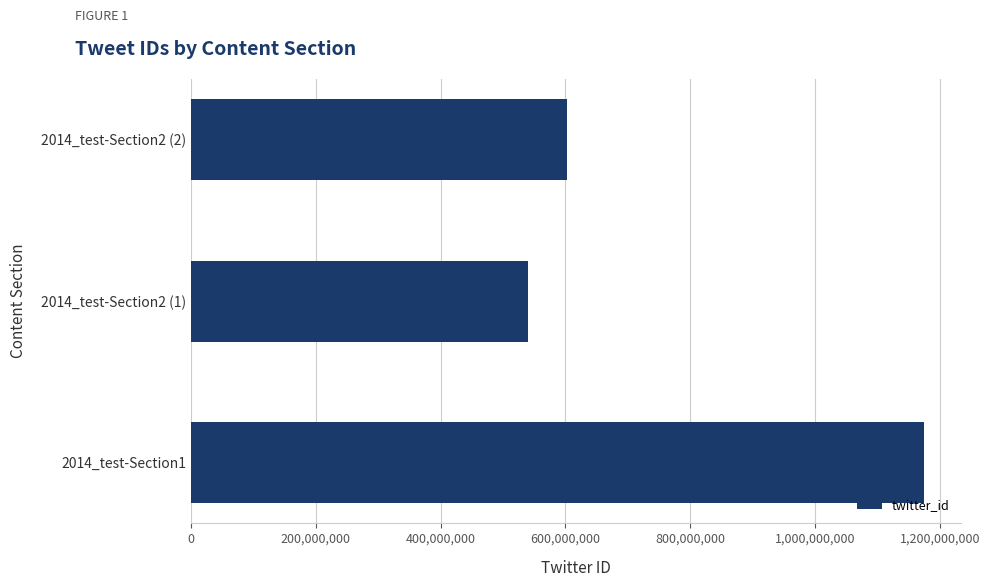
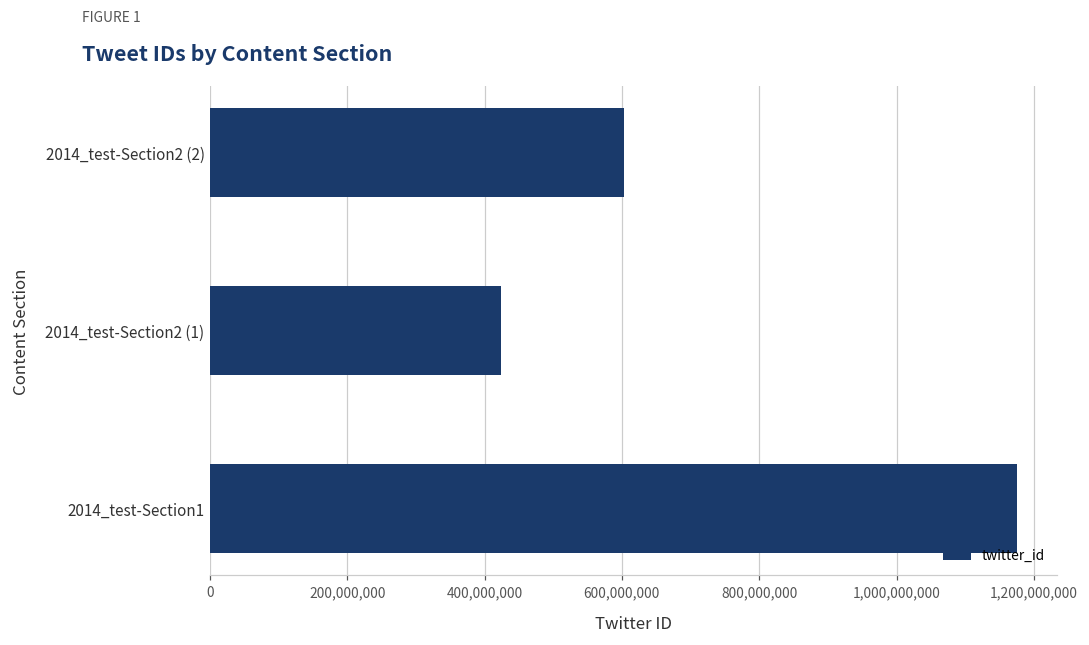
  {
    "2014_test-Section2 (2)": "600,000,000",
-   "2014_test-Section2 (1)": "540,000,000",
+   "2014_test-Section2 (1)": "420,000,000",
    "2014_test-Section1": "1,180,000,000"
  }
